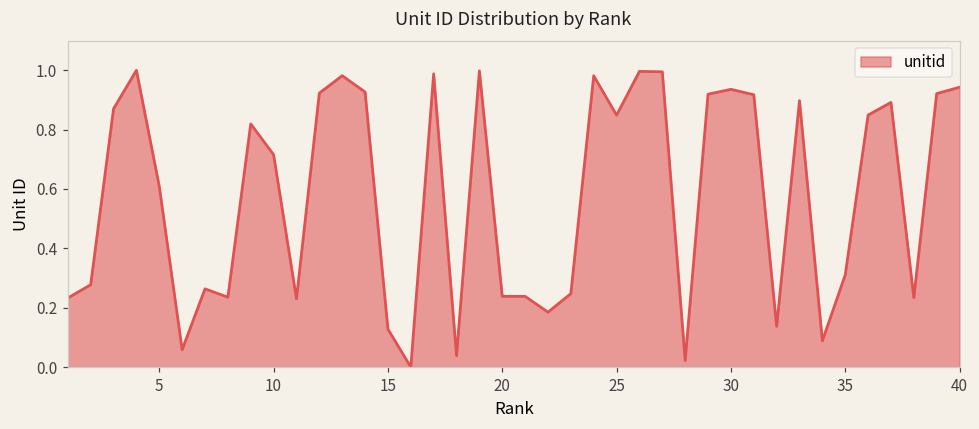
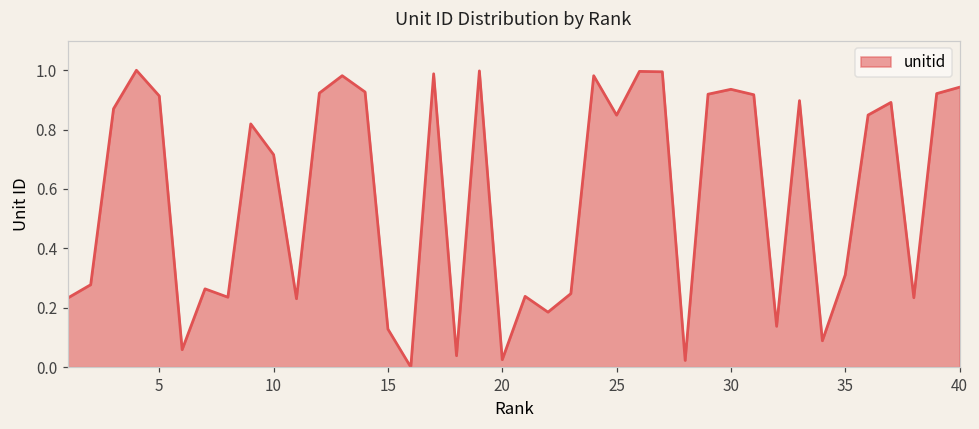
  {
-   "5": 0.61,
+   "5": 0.91,
    "10": 0.72,
    "15": 0.13,
-   "20": 0.24,
+   "20": 0.02,
    "25": 0.85,
    "30": 0.94,
    "35": 0.31,
    "40": 0.94
  }
